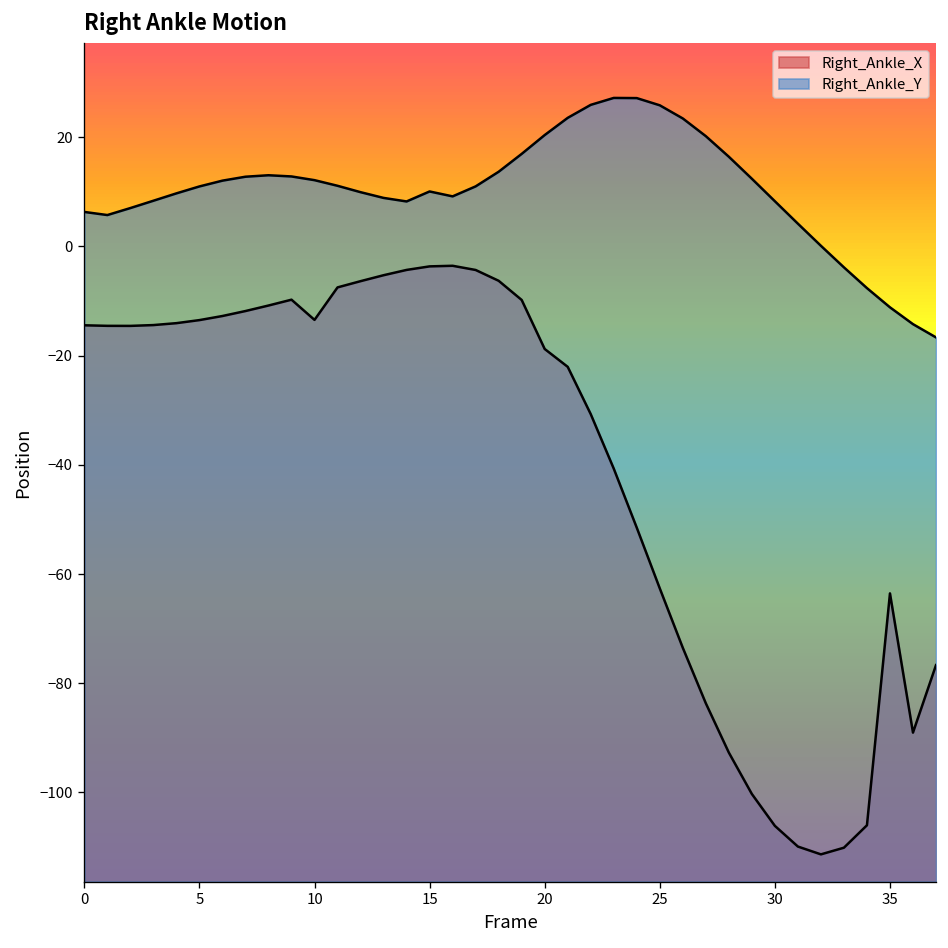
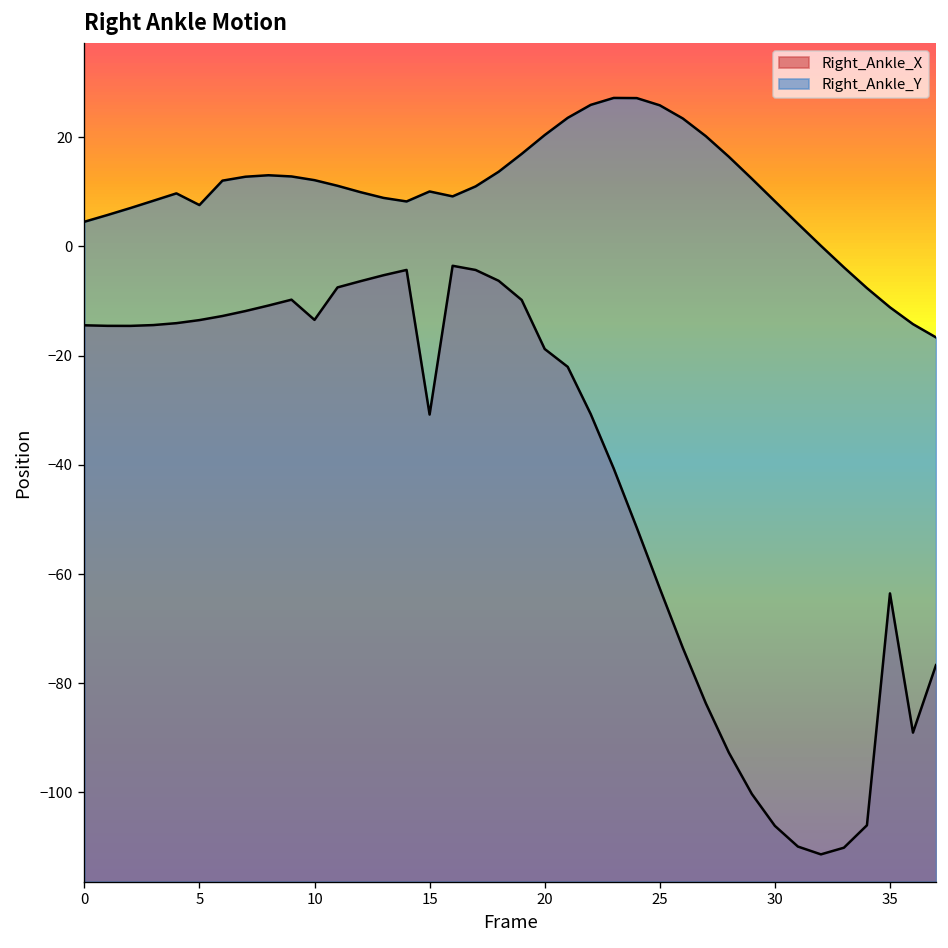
  {
    "Right_Ankle_X": {
      "0": -14,
      "5": -13,
      "10": -13,
-     "15": -4,
+     "15": -31,
      "20": -19,
      "25": -63,
      "30": -106,
      "35": -64
    },
    "Right_Ankle_Y": {
-     "0": 6,
-     "5": 11,
+     "0": 5,
+     "5": 8,
      "10": 12,
      "15": 10,
      "20": 20,
      "25": 26,
      "30": 8,
      "35": -11
    }
  }
